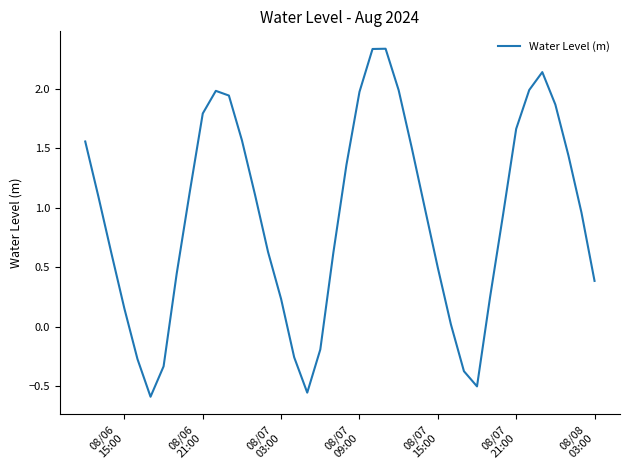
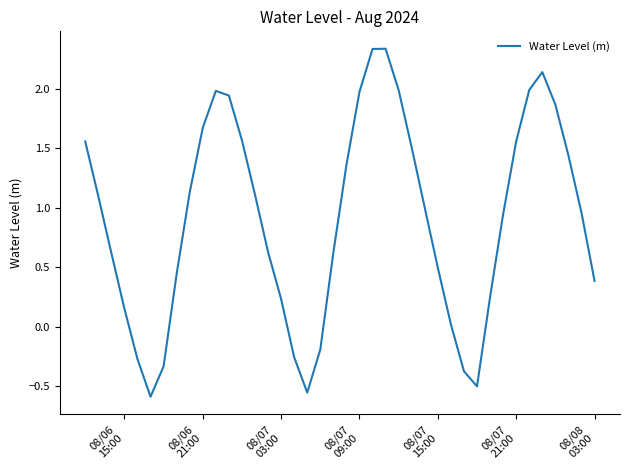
  {
    "08/06 15:00": 0.15,
-   "08/06 21:00": 1.79,
+   "08/06 21:00": 1.67,
    "08/07 03:00": 0.23,
    "08/07 09:00": 1.98,
    "08/07 15:00": 0.50,
-   "08/07 21:00": 1.67,
+   "08/07 21:00": 1.56,
    "08/08 03:00": 0.39
  }
